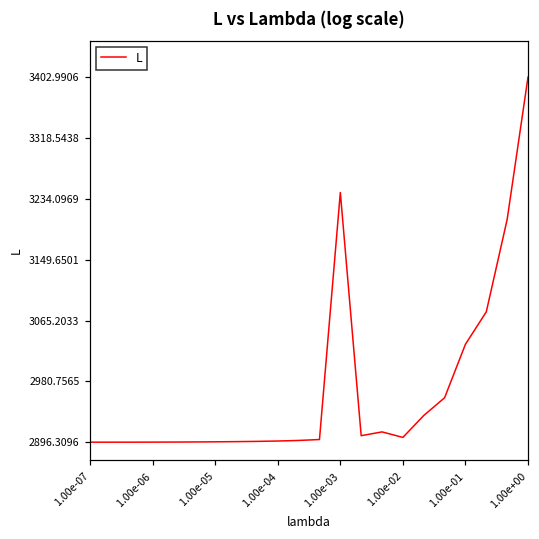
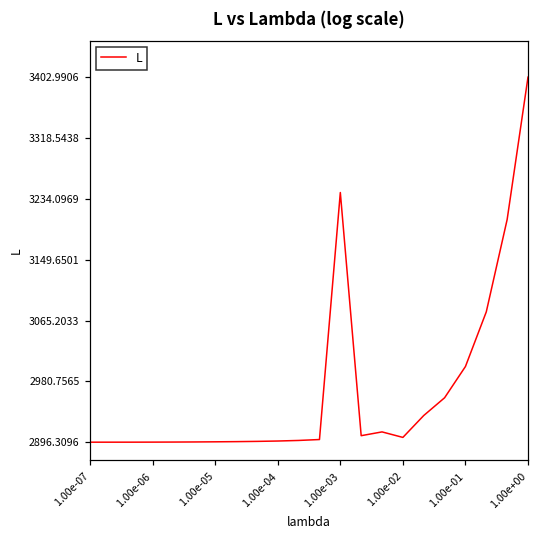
  {
    "1.00e-07": 2900,
    "1.00e-06": 2900,
    "1.00e-05": 2900,
    "1.00e-04": 2900,
    "1.00e-03": 3240,
    "1.00e-02": 2900,
-   "1.00e-01": 3030,
+   "1.00e-01": 3000,
    "1.00e+00": 3400
  }
